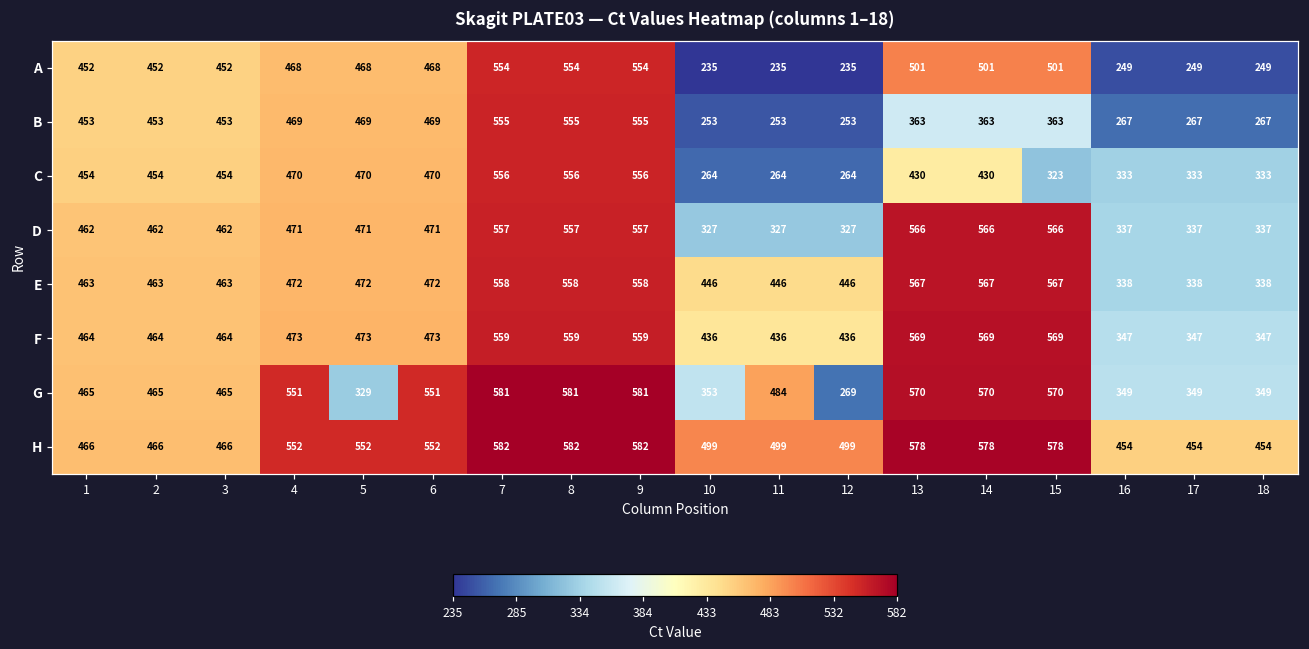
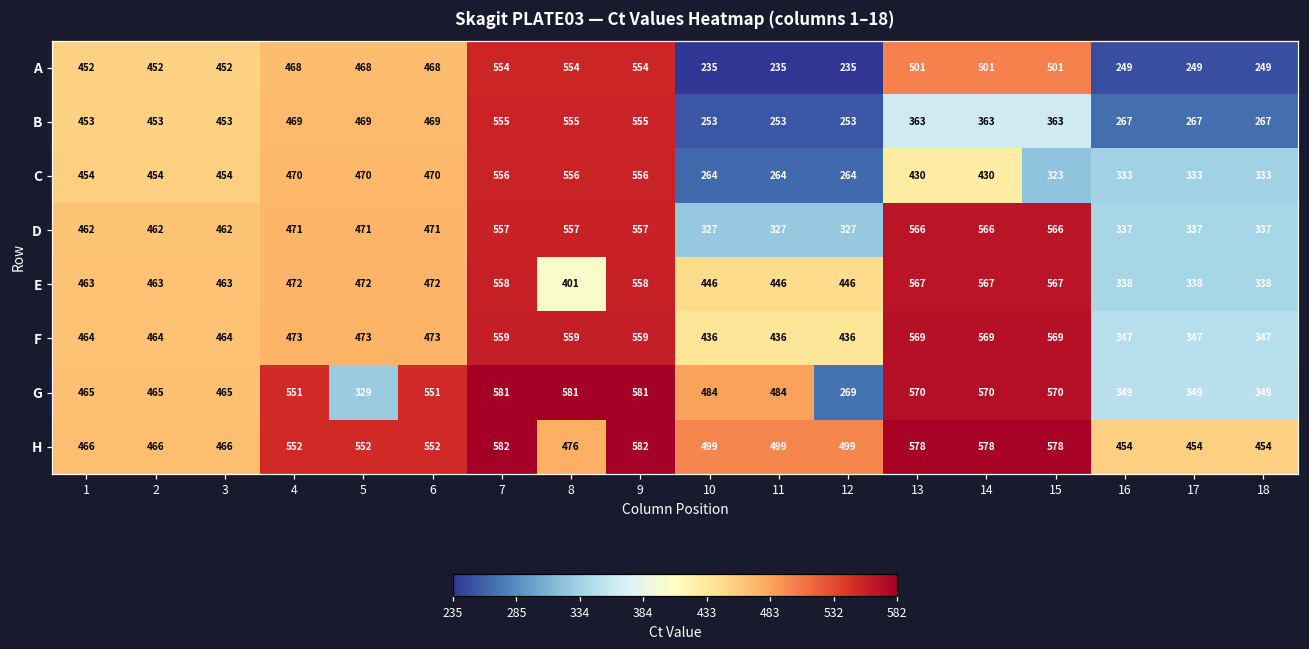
  {
    "A": {
      "1": 452,
      "2": 452,
      "3": 452,
      "4": 468,
      "5": 468,
      "6": 468,
      "7": 554,
      "8": 554,
      "9": 554,
      "10": 235,
      "11": 235,
      "12": 235,
      "13": 501,
      "14": 501,
      "15": 501,
      "16": 249,
      "17": 249,
      "18": 249
    },
    "B": {
      "1": 453,
      "2": 453,
      "3": 453,
      "4": 469,
      "5": 469,
      "6": 469,
      "7": 555,
      "8": 555,
      "9": 555,
      "10": 253,
      "11": 253,
      "12": 253,
      "13": 363,
      "14": 363,
      "15": 363,
      "16": 267,
      "17": 267,
      "18": 267
    },
    "C": {
      "1": 454,
      "2": 454,
      "3": 454,
      "4": 470,
      "5": 470,
      "6": 470,
      "7": 556,
      "8": 556,
      "9": 556,
      "10": 264,
      "11": 264,
      "12": 264,
      "13": 430,
      "14": 430,
      "15": 323,
      "16": 333,
      "17": 333,
      "18": 333
    },
    "D": {
      "1": 462,
      "2": 462,
      "3": 462,
      "4": 471,
      "5": 471,
      "6": 471,
      "7": 557,
      "8": 557,
      "9": 557,
      "10": 327,
      "11": 327,
      "12": 327,
      "13": 566,
      "14": 566,
      "15": 566,
      "16": 337,
      "17": 337,
      "18": 337
    },
    "E": {
      "1": 463,
      "2": 463,
      "3": 463,
      "4": 472,
      "5": 472,
      "6": 472,
      "7": 558,
-     "8": 558,
+     "8": 401,
      "9": 558,
      "10": 446,
      "11": 446,
      "12": 446,
      "13": 567,
      "14": 567,
      "15": 567,
      "16": 338,
      "17": 338,
      "18": 338
    },
    "F": {
      "1": 464,
      "2": 464,
      "3": 464,
      "4": 473,
      "5": 473,
      "6": 473,
      "7": 559,
      "8": 559,
      "9": 559,
      "10": 436,
      "11": 436,
      "12": 436,
      "13": 569,
      "14": 569,
      "15": 569,
      "16": 347,
      "17": 347,
      "18": 347
    },
    "G": {
      "1": 465,
      "2": 465,
      "3": 465,
      "4": 551,
      "5": 329,
      "6": 551,
      "7": 581,
      "8": 581,
      "9": 581,
-     "10": 353,
+     "10": 484,
      "11": 484,
      "12": 269,
      "13": 570,
      "14": 570,
      "15": 570,
      "16": 349,
      "17": 349,
      "18": 349
    },
    "H": {
      "1": 466,
      "2": 466,
      "3": 466,
      "4": 552,
      "5": 552,
      "6": 552,
      "7": 582,
-     "8": 582,
+     "8": 476,
      "9": 582,
      "10": 499,
      "11": 499,
      "12": 499,
      "13": 578,
      "14": 578,
      "15": 578,
      "16": 454,
      "17": 454,
      "18": 454
    }
  }
